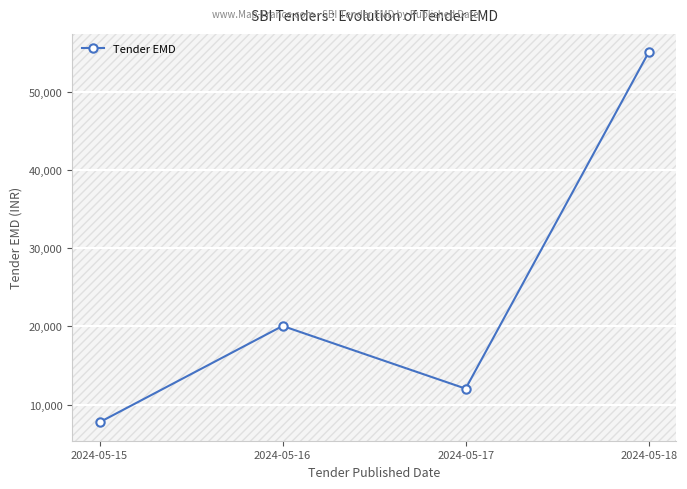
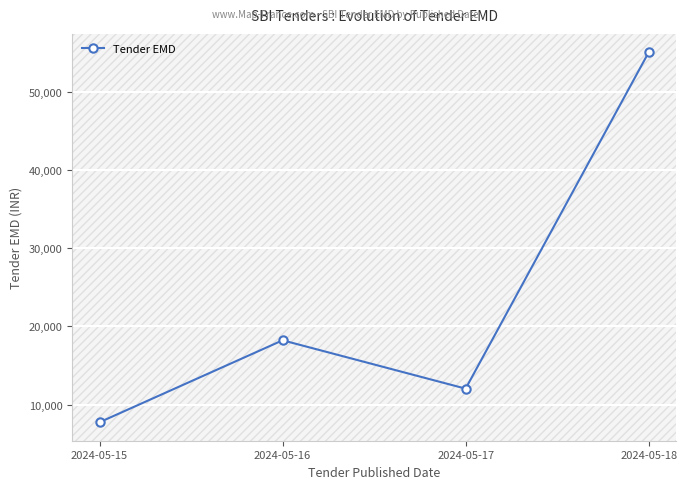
  {
    "2024-05-15": "8,000",
-   "2024-05-16": "20,000",
+   "2024-05-16": "18,000",
    "2024-05-17": "12,000",
    "2024-05-18": "55,000"
  }
